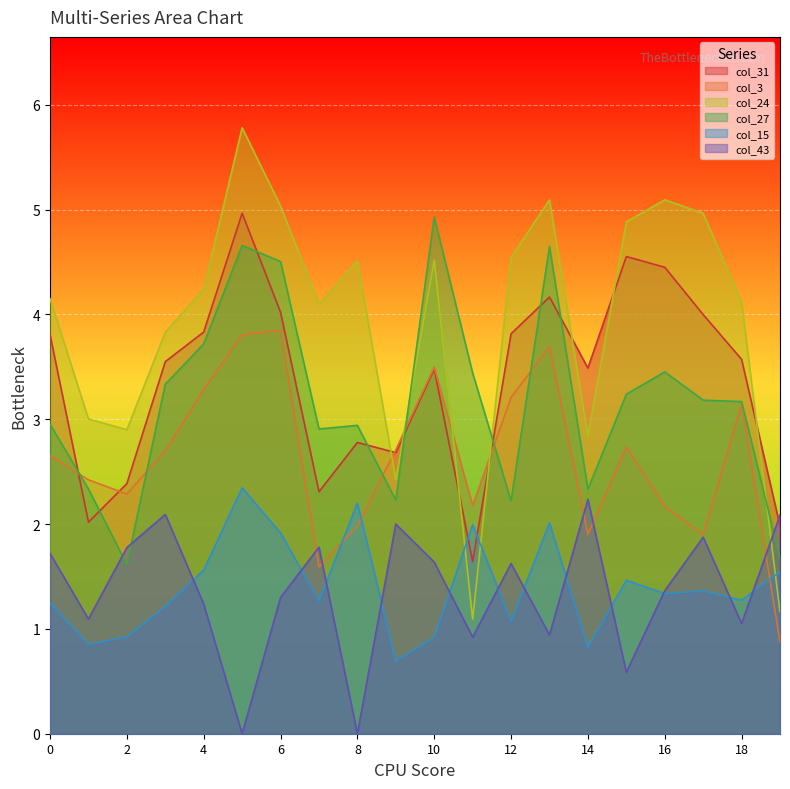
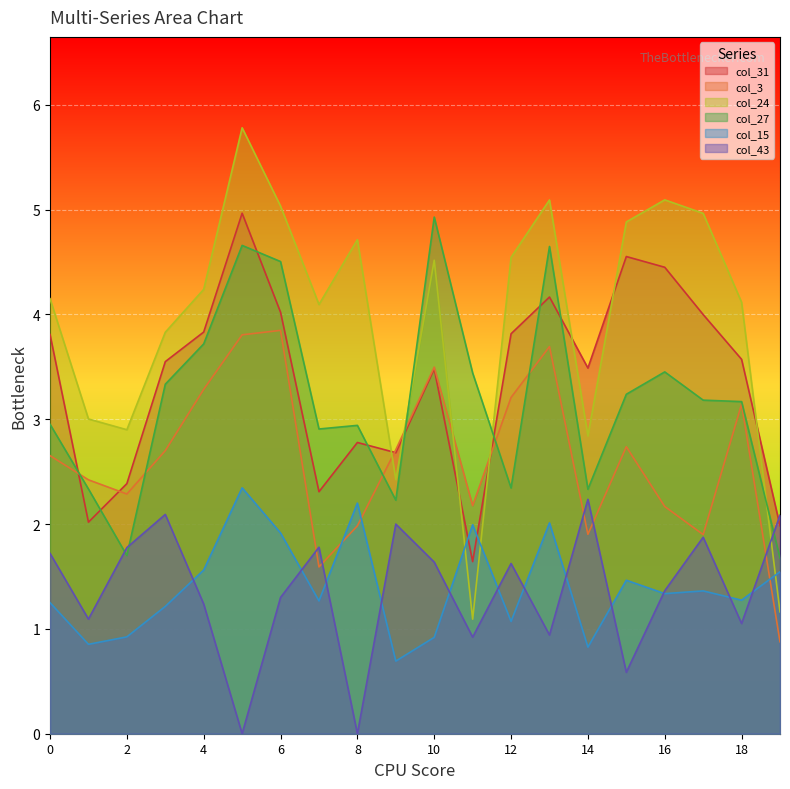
  {
    "col_24": {
      "0": 4.15,
      "2": 2.90,
      "4": 4.24,
      "6": 5.03,
-     "8": 4.51,
+     "8": 4.71,
      "10": 4.52,
      "12": 4.54,
      "14": 2.84,
      "16": 5.09,
      "18": 4.12
    },
    "col_27": {
      "0": 2.95,
-     "2": 1.61,
+     "2": 1.70,
      "4": 3.72,
      "6": 4.50,
      "8": 2.94,
      "10": 4.93,
-     "12": 2.22,
+     "12": 2.34,
      "14": 2.33,
      "16": 3.45
    }
  }
